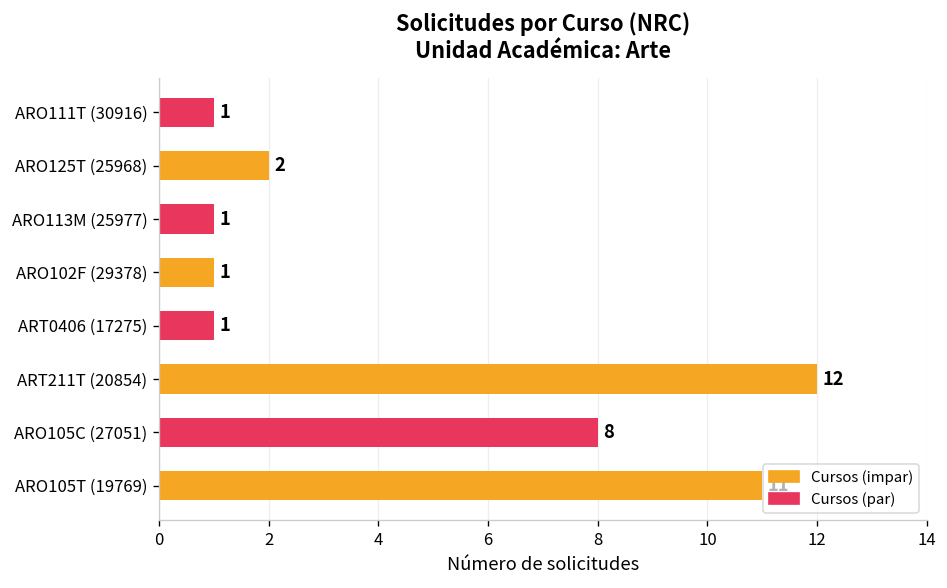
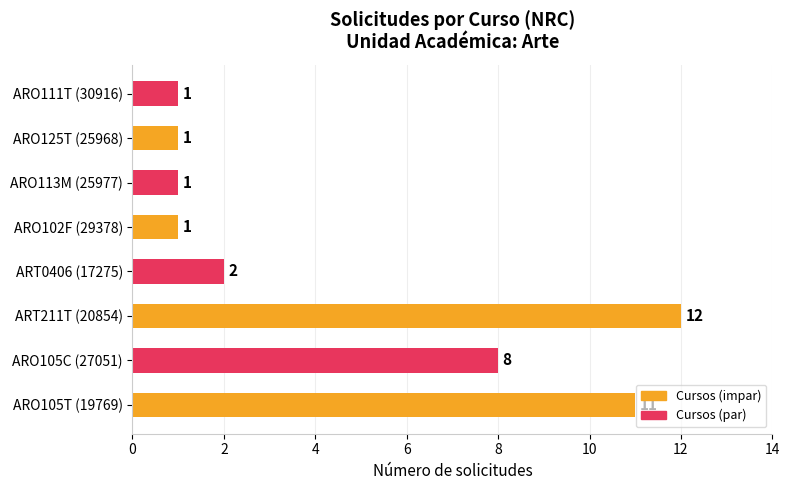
  {
    "ARO111T (30916)": 1,
-   "ARO125T (25968)": 2,
+   "ARO125T (25968)": 1,
    "ARO113M (25977)": 1,
    "ARO102F (29378)": 1,
-   "ART0406 (17275)": 1,
+   "ART0406 (17275)": 2,
    "ART211T (20854)": 12,
    "ARO105C (27051)": 8
  }
